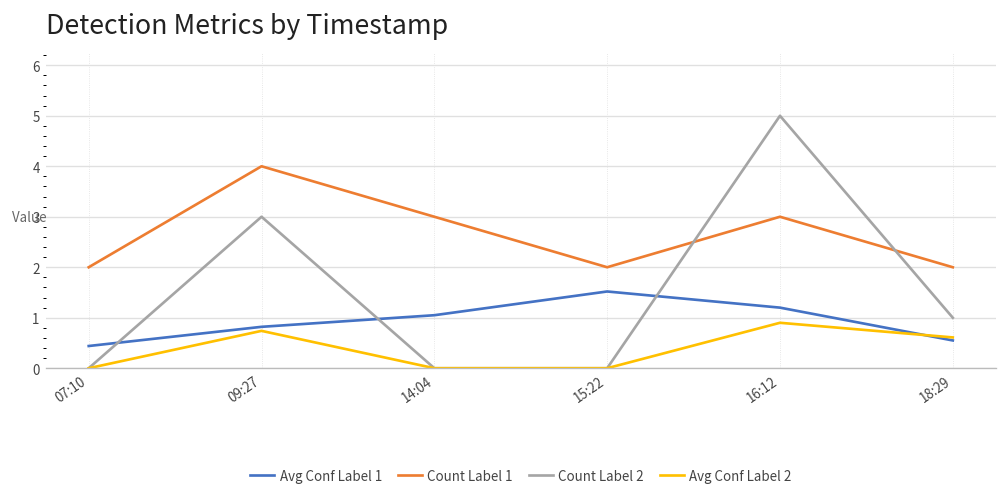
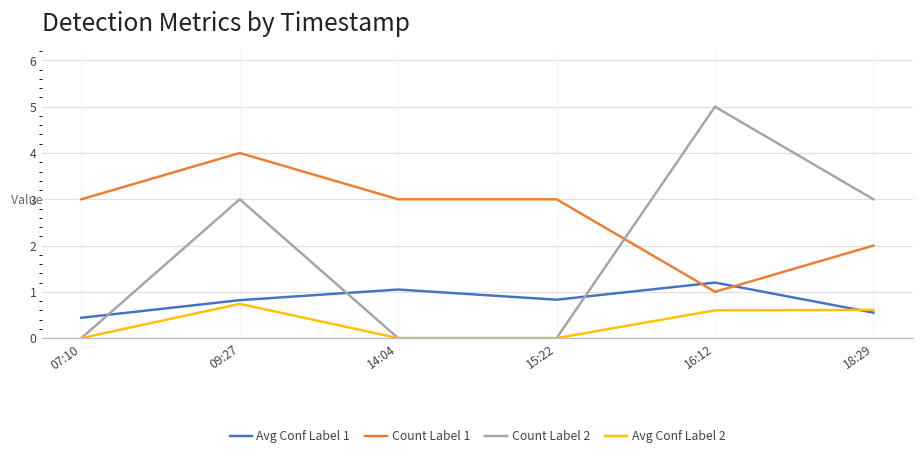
  {
    "Avg Conf Label 1": {
      "07:10": 0.4,
      "09:27": 0.8,
      "14:04": 1.1,
-     "15:22": 1.5,
+     "15:22": 0.8,
      "16:12": 1.2
    },
    "Count Label 1": {
-     "07:10": 2,
+     "07:10": 3,
      "09:27": 4,
      "14:04": 3,
-     "15:22": 2,
-     "16:12": 3,
+     "15:22": 3,
+     "16:12": 1,
      "18:29": 2
    },
    "Count Label 2": {
      "09:27": 3,
      "16:12": 5,
-     "18:29": 1
+     "18:29": 3
    },
    "Avg Conf Label 2": {
      "09:27": 0.7,
-     "16:12": 0.9
+     "16:12": 0.6
    }
  }
